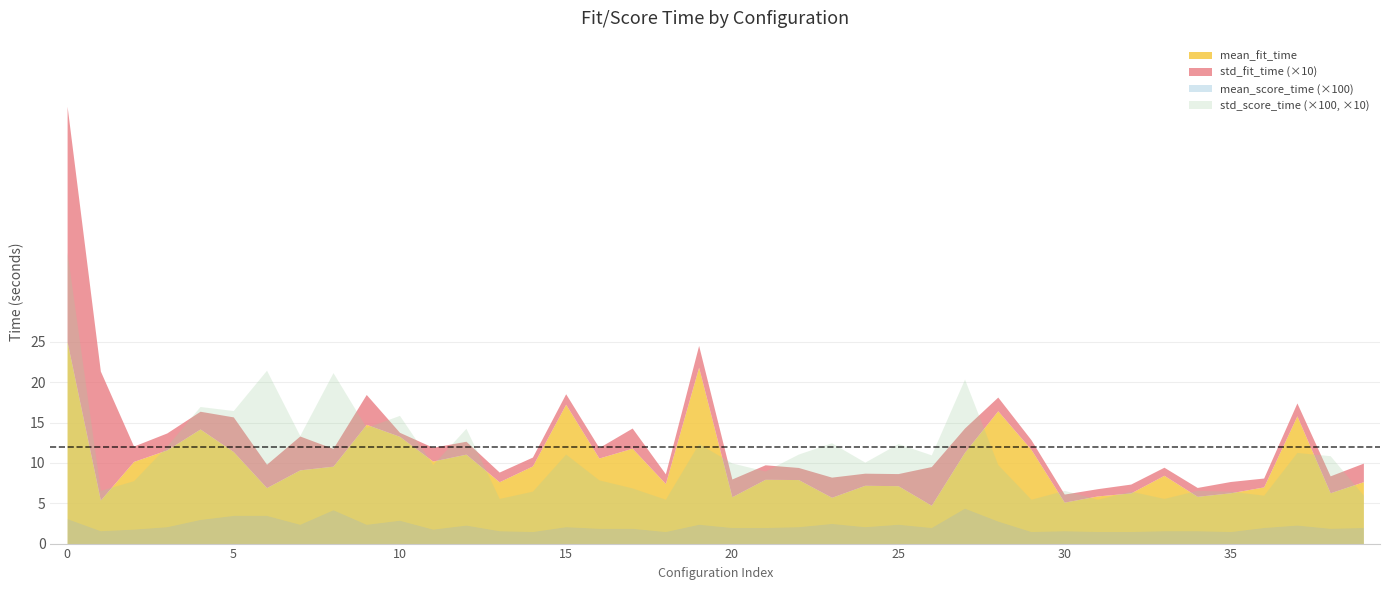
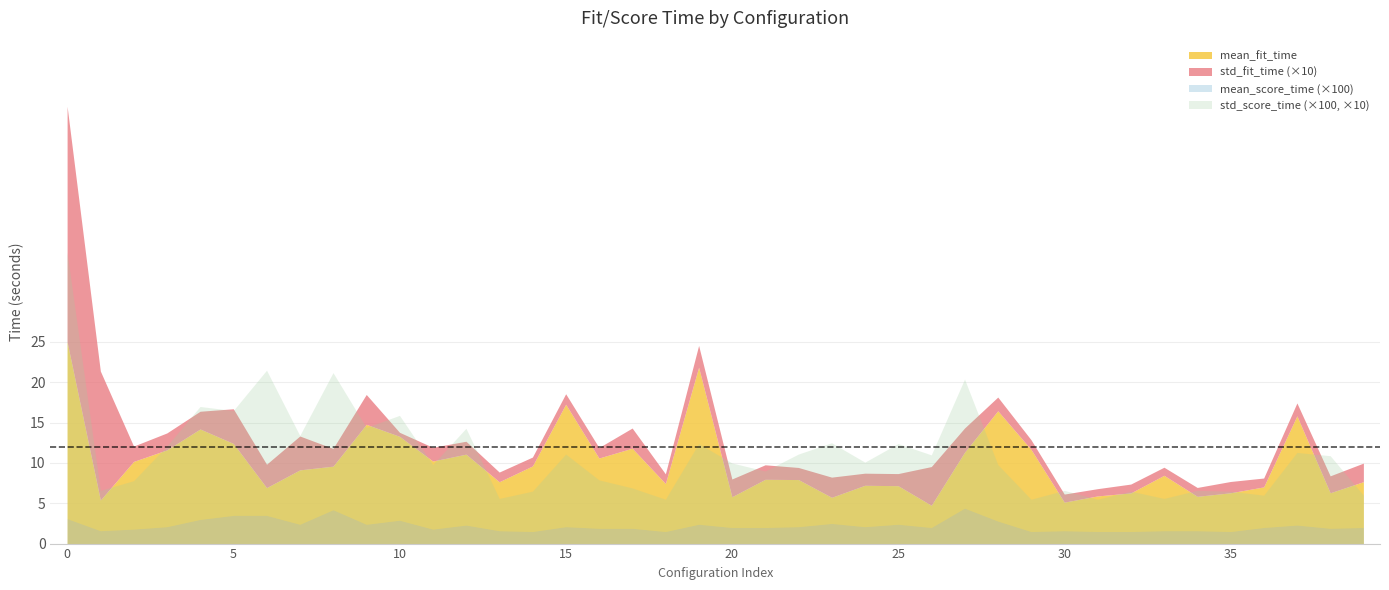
  {
    "mean_fit_time": {
      "0": 25,
-     "5": 11,
+     "5": 12,
      "10": 13,
      "15": 17,
      "20": 6,
      "25": 7,
      "30": 5
    },
    "std_fit_time (×10)": {
      "0": 29,
      "10": 1,
      "15": 1,
      "20": 2,
      "25": 2,
      "30": 1,
      "35": 1
    }
  }
